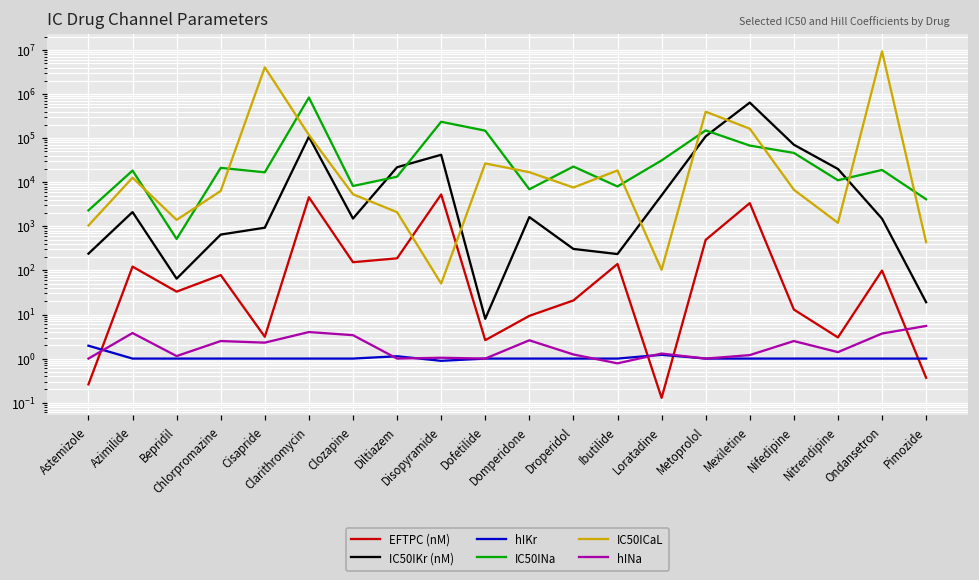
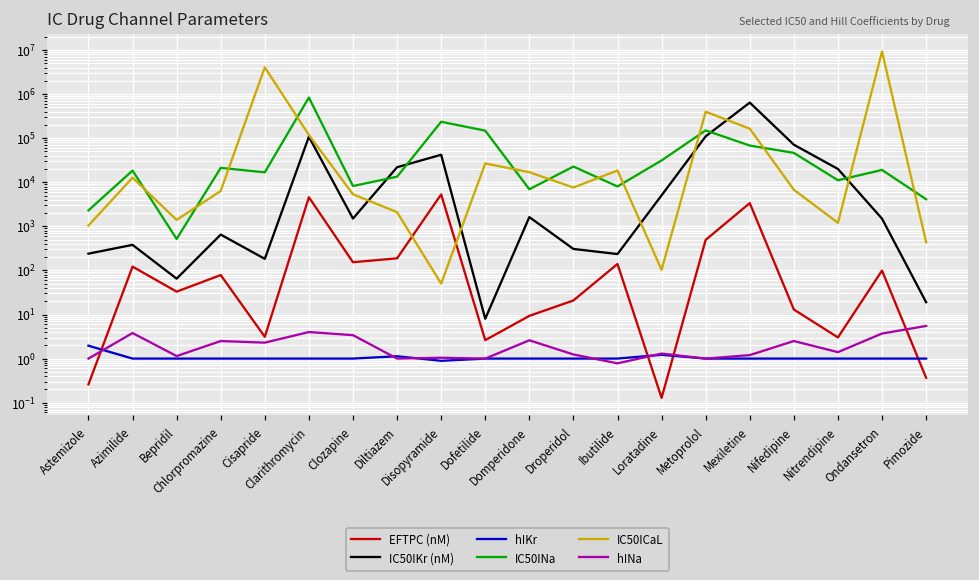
  {
    "EFTPC (nM)": {
      "Astemizole": 0.3,
      "Azimilide": 120,
      "Bepridil": 30,
      "Chlorpromazine": 80,
      "Cisapride": 3,
      "Clarithromycin": 5000,
      "Clozapine": 150,
      "Diltiazem": 200,
      "Disopyramide": 5000,
      "Dofetilide": 3,
      "Domperidone": 9,
      "Droperidol": 20,
      "Ibutilide": 140,
      "Loratadine": 0.13,
      "Metoprolol": 500,
      "Mexiletine": 3000,
      "Nifedipine": 13,
      "Nitrendipine": 3,
      "Ondansetron": 100,
      "Pimozide": 0.4
    },
    "IC50IKr (nM)": {
      "Astemizole": 200,
-     "Azimilide": 2000,
+     "Azimilide": 400,
      "Bepridil": 70,
      "Chlorpromazine": 700,
-     "Cisapride": 900,
+     "Cisapride": 200,
      "Clozapine": 1500,
      "Diltiazem": 20000,
      "Disopyramide": 40000,
      "Dofetilide": 8,
      "Domperidone": 1600,
      "Droperidol": 300,
      "Ibutilide": 200,
      "Loratadine": 5000,
      "Metoprolol": 110000,
      "Mexiletine": 600000,
      "Nifedipine": 70000,
      "Nitrendipine": 20000,
      "Ondansetron": 1500,
      "Pimozide": 20
    },
    "hIKr": {
      "Astemizole": 2,
      "Azimilide": 1,
      "Chlorpromazine": 1,
      "Cisapride": 1,
      "Clarithromycin": 1,
      "Clozapine": 1,
      "Disopyramide": 1,
      "Domperidone": 1,
      "Droperidol": 1,
      "Ibutilide": 1,
      "Mexiletine": 1,
      "Nifedipine": 1,
      "Nitrendipine": 1,
      "Ondansetron": 1,
      "Pimozide": 1
    },
    "IC50INa": {
      "Astemizole": 2000,
      "Azimilide": 20000,
      "Bepridil": 500,
      "Chlorpromazine": 20000,
      "Cisapride": 17000,
      "Clarithromycin": 800000,
      "Clozapine": 8000,
      "Diltiazem": 13000,
      "Disopyramide": 200000,
      "Dofetilide": 150000,
      "Domperidone": 7000,
      "Droperidol": 20000,
      "Ibutilide": 8000,
      "Loratadine": 30000,
      "Metoprolol": 150000,
      "Mexiletine": 70000,
      "Nifedipine": 50000,
      "Nitrendipine": 11000,
      "Ondansetron": 20000,
      "Pimozide": 4000
    },
    "IC50ICaL": {
      "Astemizole": 1000,
      "Azimilide": 13000,
      "Bepridil": 1400,
      "Chlorpromazine": 6000,
      "Cisapride": 4000000,
      "Clozapine": 5000,
      "Diltiazem": 2000,
      "Disopyramide": 50,
      "Dofetilide": 30000,
      "Domperidone": 17000,
      "Droperidol": 8000,
      "Ibutilide": 20000,
      "Loratadine": 100,
      "Metoprolol": 400000,
      "Mexiletine": 160000,
      "Nifedipine": 7000,
      "Nitrendipine": 1200,
      "Ondansetron": 9000000,
      "Pimozide": 400
    },
    "hINa": {
      "Astemizole": 1,
      "Azimilide": 4,
      "Chlorpromazine": 3,
      "Cisapride": 2,
      "Clarithromycin": 4,
      "Clozapine": 3,
      "Disopyramide": 1,
      "Domperidone": 3,
      "Droperidol": 1.2,
      "Ibutilide": 0.8,
      "Mexiletine": 1.2,
      "Nifedipine": 3,
      "Nitrendipine": 1.4,
      "Ondansetron": 4,
      "Pimozide": 6
    }
  }
